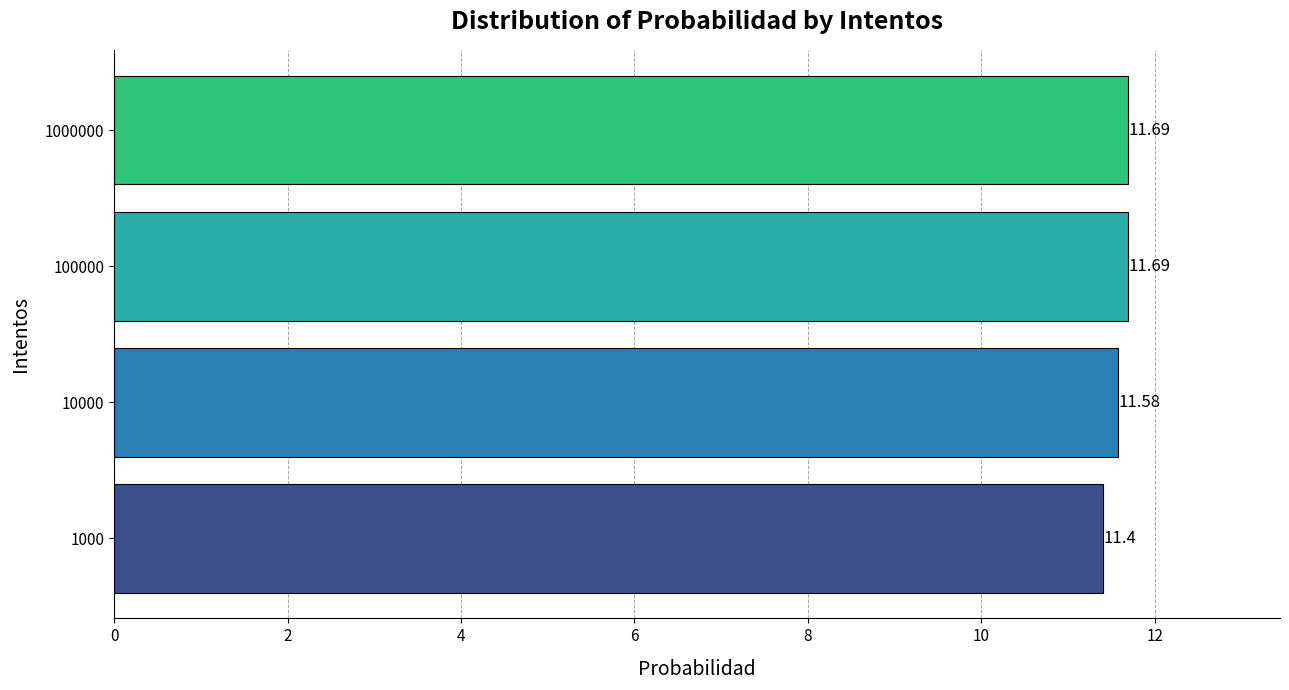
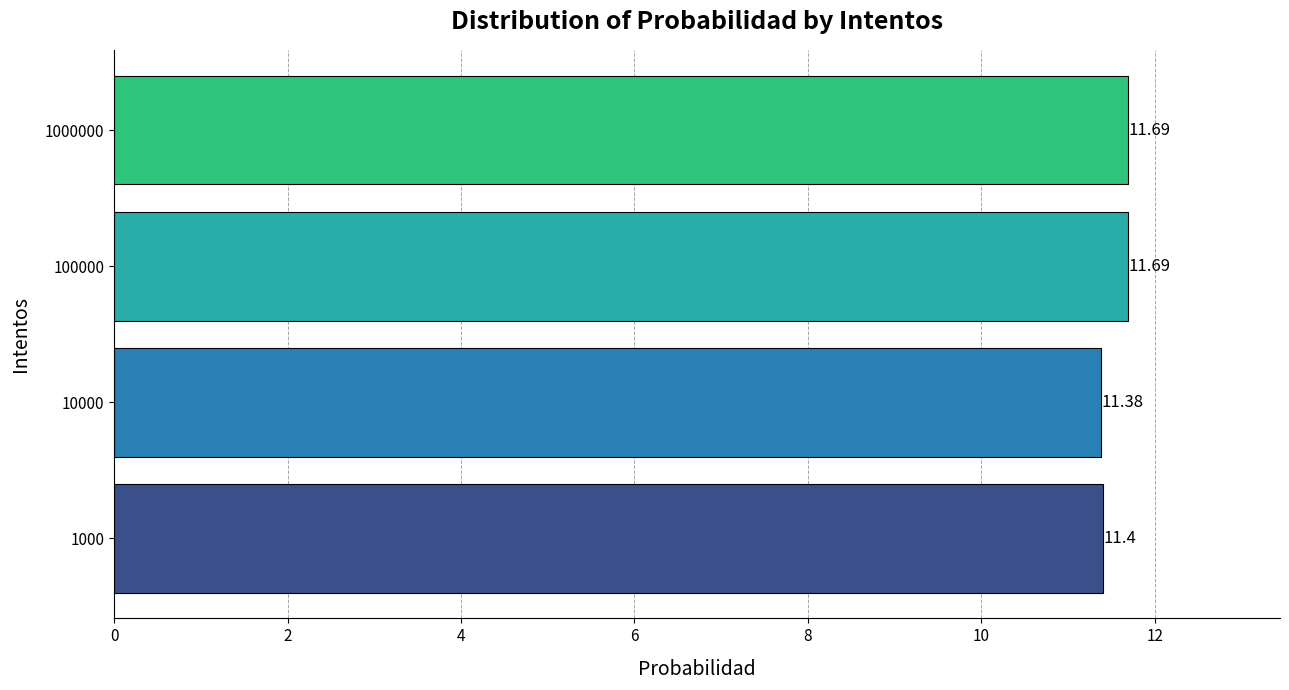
  {
    "1000000": 11.69,
    "100000": 11.69,
-   "10000": 11.58,
+   "10000": 11.38,
    "1000": 11.4
  }
